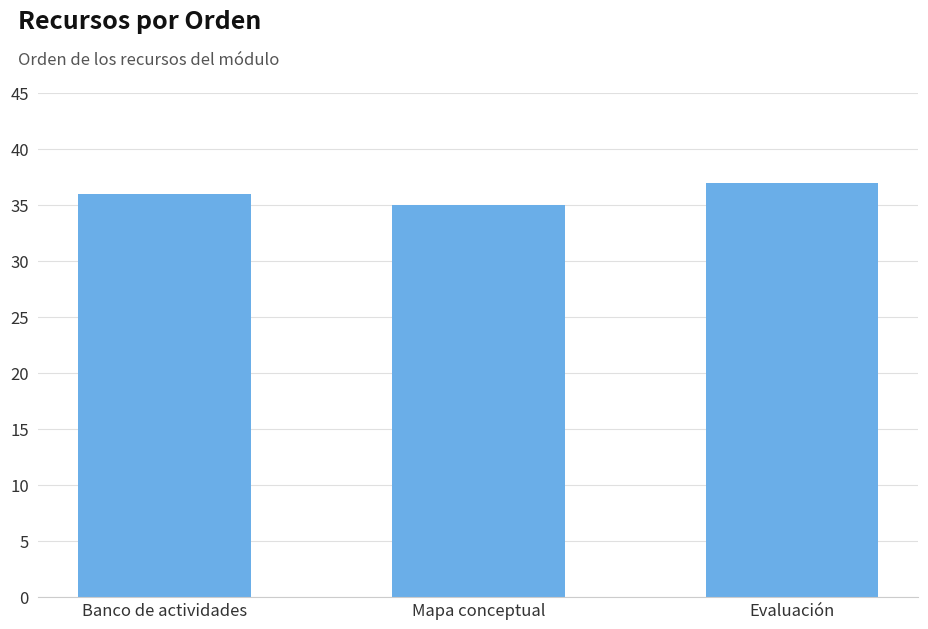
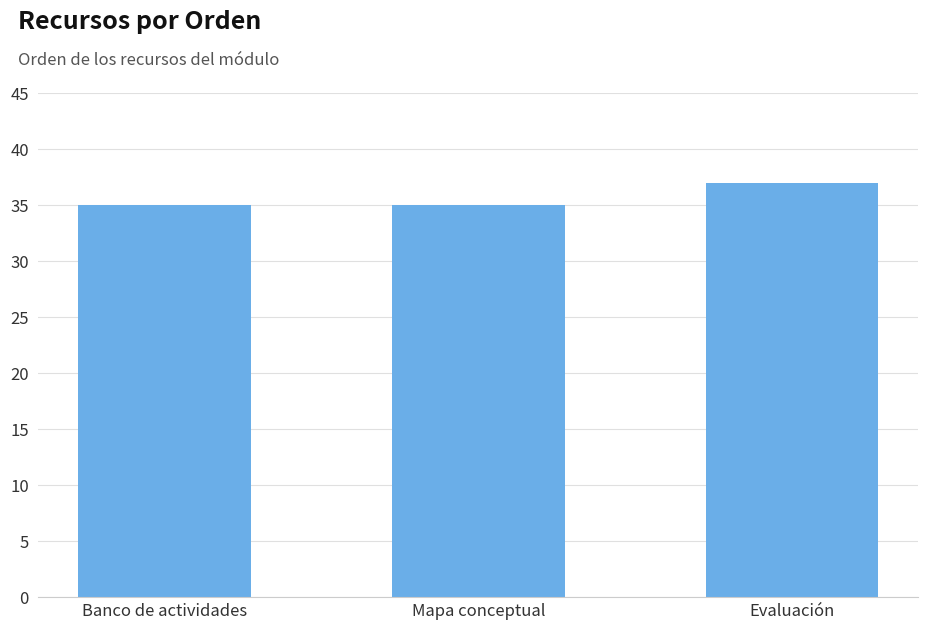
  {
-   "Banco de actividades": 36,
+   "Banco de actividades": 35,
    "Mapa conceptual": 35,
    "Evaluación": 37
  }
